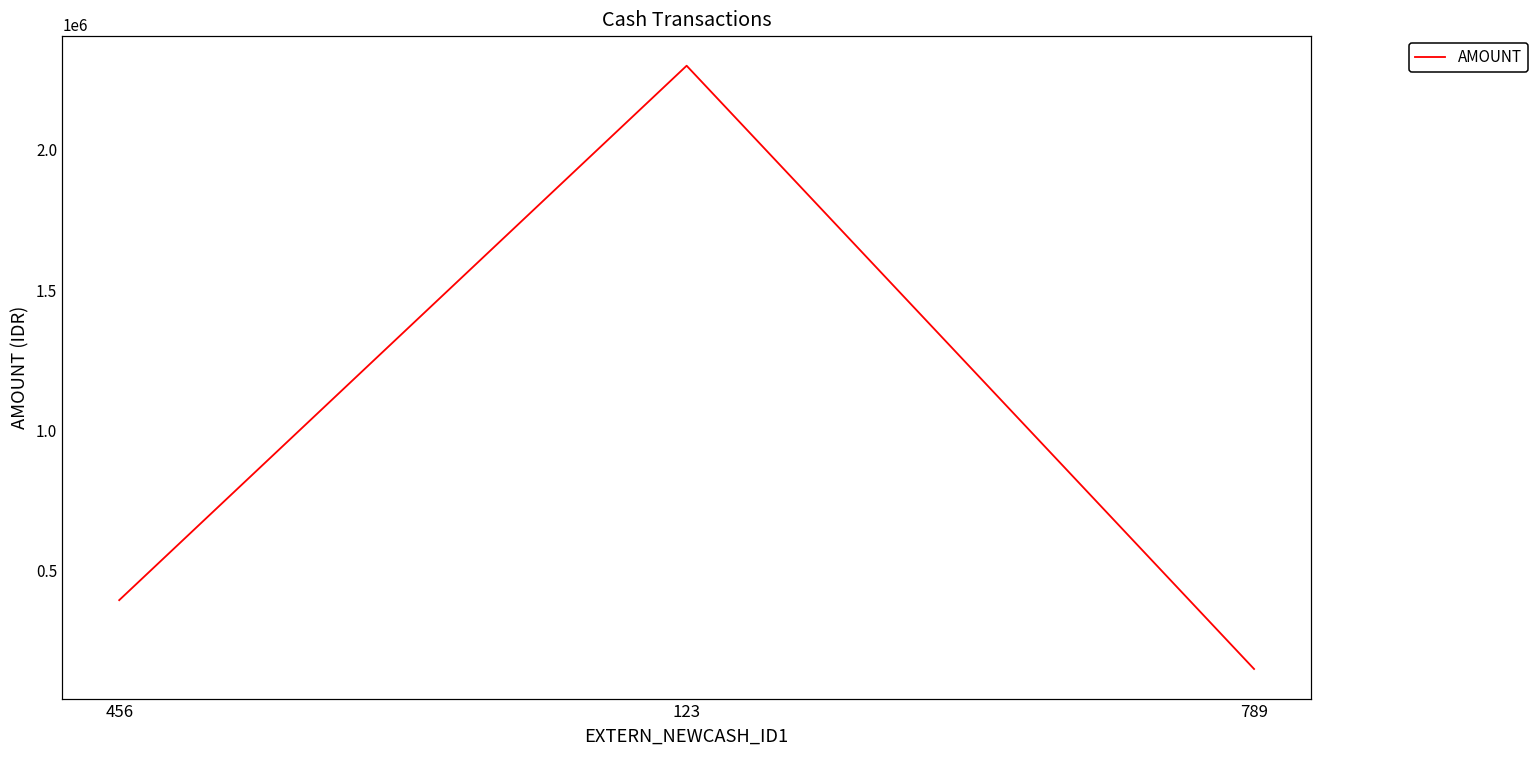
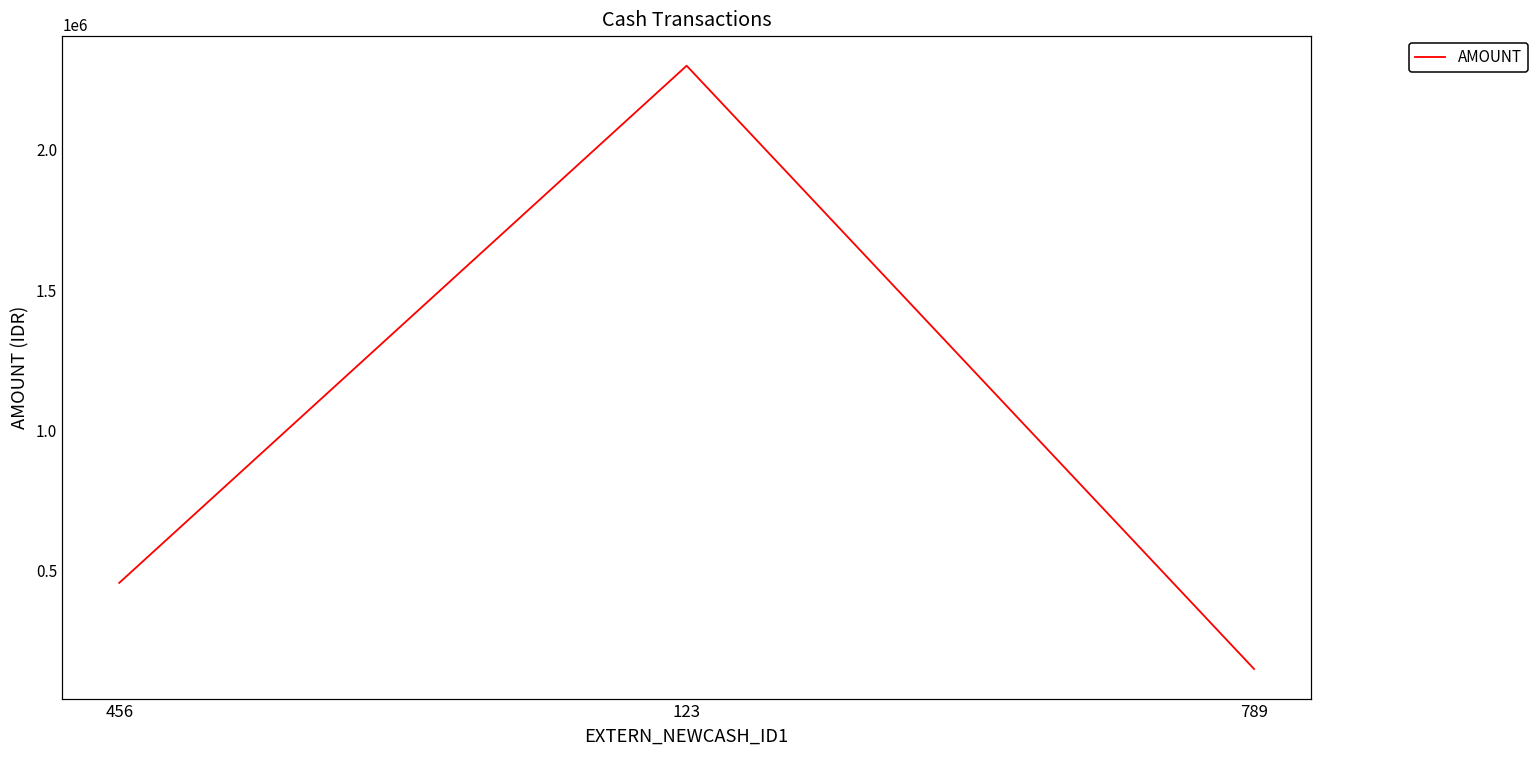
  {
-   "456": 400000,
+   "456": 460000,
    "123": 2300000,
    "789": 150000
  }
